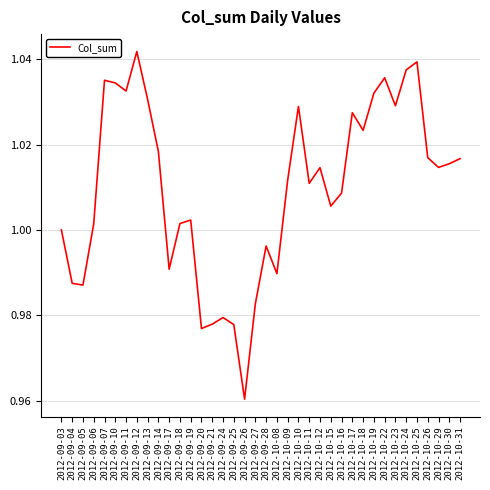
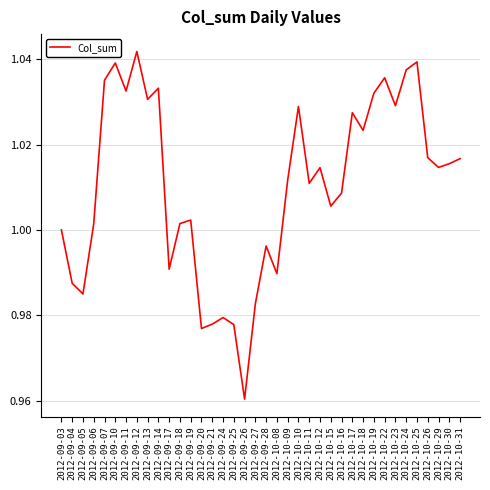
  {
    "2012-09-03": 1.000,
    "2012-09-04": 0.988,
-   "2012-09-05": 0.987,
+   "2012-09-05": 0.985,
    "2012-09-06": 1.001,
    "2012-09-07": 1.035,
-   "2012-09-10": 1.034,
+   "2012-09-10": 1.039,
    "2012-09-11": 1.033,
    "2012-09-12": 1.042,
    "2012-09-13": 1.031,
-   "2012-09-14": 1.018,
+   "2012-09-14": 1.033,
    "2012-09-17": 0.991,
    "2012-09-18": 1.001,
    "2012-09-19": 1.002,
    "2012-09-20": 0.977,
    "2012-09-21": 0.978,
    "2012-09-24": 0.979,
    "2012-09-25": 0.978,
    "2012-09-26": 0.960,
    "2012-09-27": 0.983,
    "2012-09-28": 0.996,
    "2012-10-08": 0.990,
    "2012-10-09": 1.012,
    "2012-10-10": 1.029,
    "2012-10-11": 1.011,
    "2012-10-12": 1.015,
    "2012-10-15": 1.006,
    "2012-10-16": 1.009,
    "2012-10-17": 1.027,
    "2012-10-18": 1.023,
    "2012-10-19": 1.032,
    "2012-10-22": 1.036,
    "2012-10-23": 1.029,
    "2012-10-24": 1.037,
    "2012-10-25": 1.039,
    "2012-10-26": 1.017,
    "2012-10-29": 1.015,
    "2012-10-30": 1.016,
    "2012-10-31": 1.017
  }
